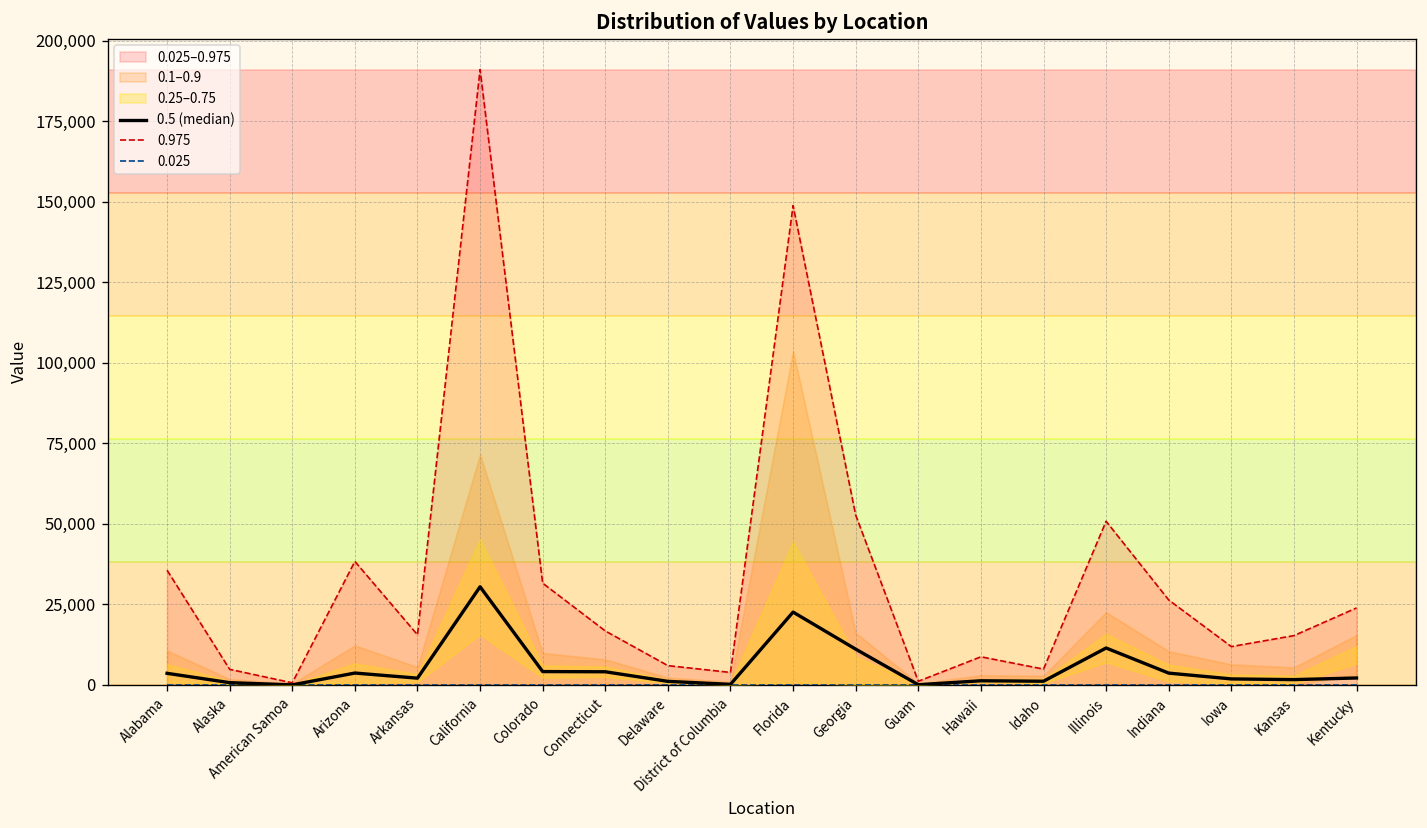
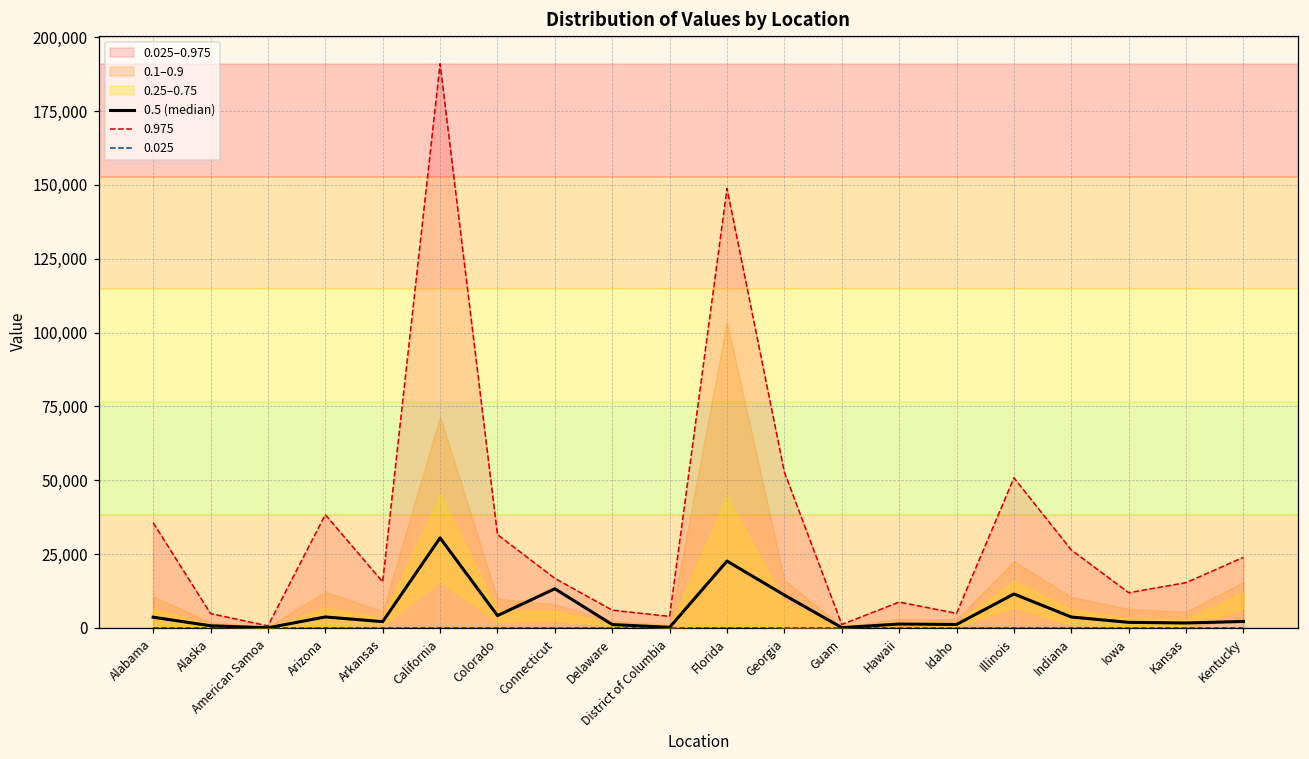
  {
    "0.5 (median)": {
      "Alabama": "4,000",
      "Arizona": "4,000",
      "Arkansas": "2,000",
      "California": "30,000",
      "Colorado": "4,000",
-     "Connecticut": "4,000",
+     "Connecticut": "13,000",
      "Florida": "23,000",
      "Georgia": "11,000",
      "Illinois": "11,000",
      "Indiana": "4,000",
      "Iowa": "2,000",
      "Kansas": "2,000",
      "Kentucky": "2,000"
    },
    "0.025": {
      "Alabama": "0",
      "Arizona": "0",
      "Arkansas": "0",
      "California": "0",
      "Colorado": "0",
      "Connecticut": "0",
      "Delaware": "0",
      "Florida": "0",
      "Georgia": "0",
      "Hawaii": "0",
      "Idaho": "0",
      "Illinois": "0",
      "Indiana": "0",
      "Iowa": "0",
      "Kansas": "0",
      "Kentucky": "0"
    }
  }
